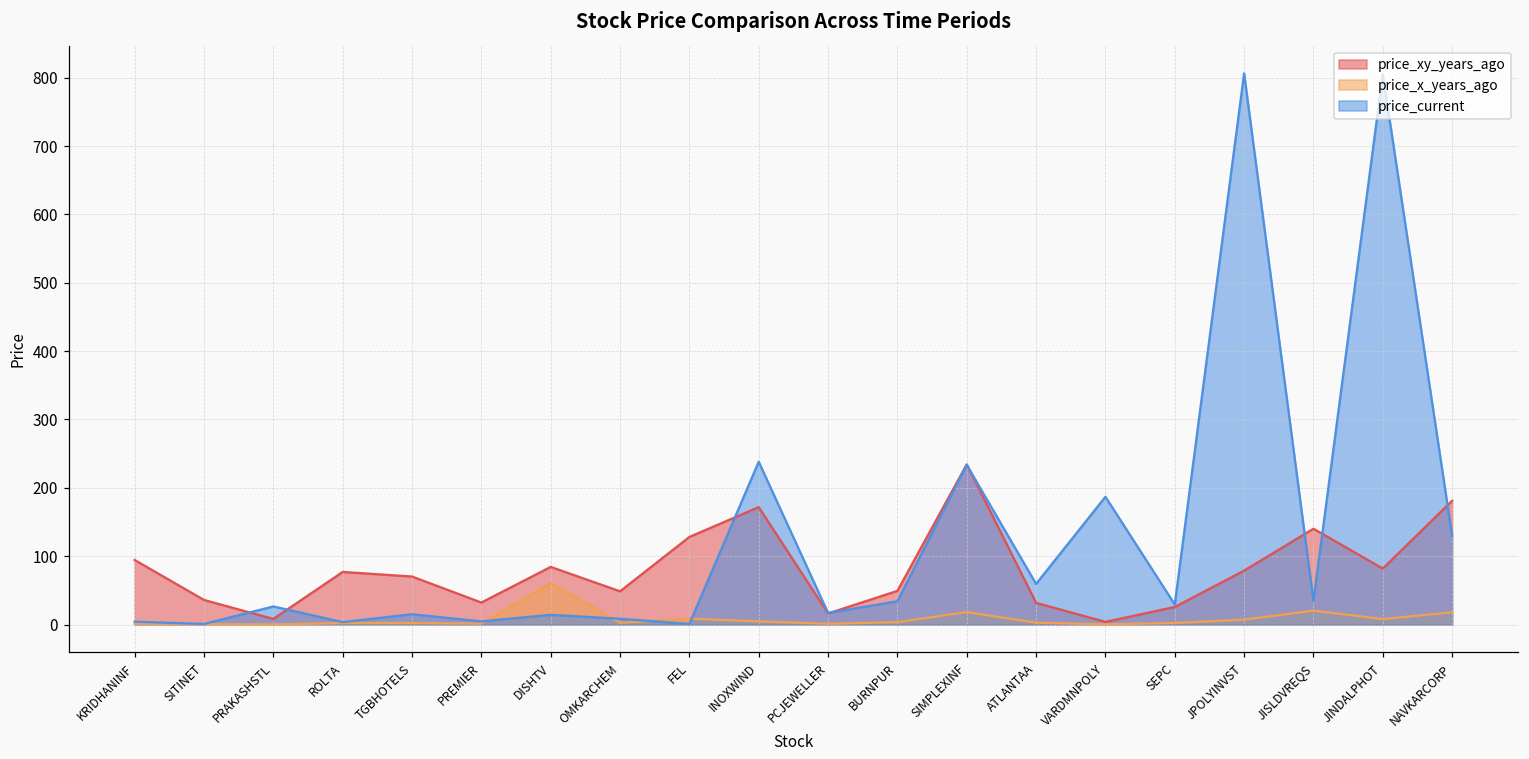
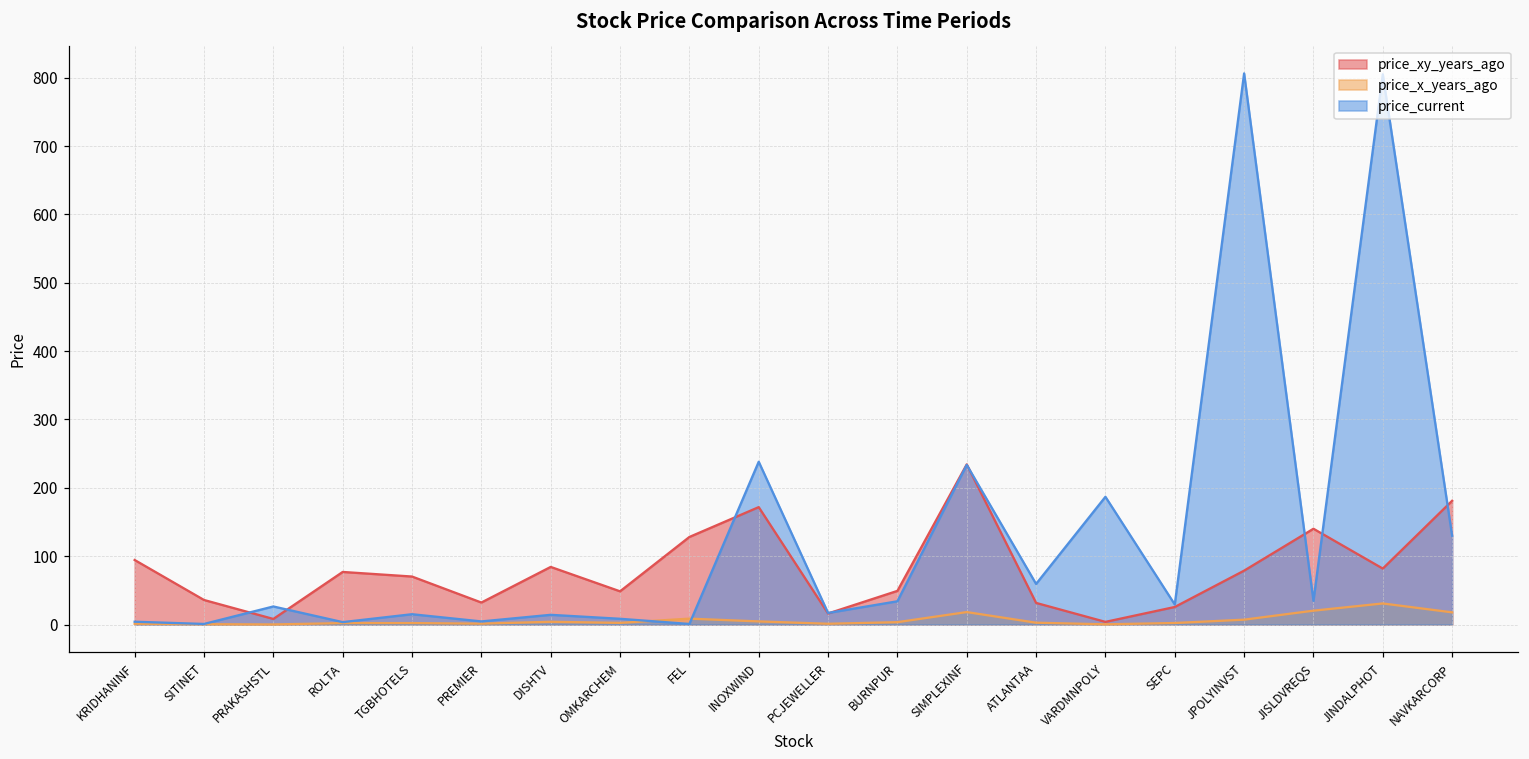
  {
    "price_xy_years_ago": {
      "KRIDHANINF": 90,
      "SITINET": 40,
      "PRAKASHSTL": 10,
      "ROLTA": 80,
      "TGBHOTELS": 70,
      "PREMIER": 30,
      "DISHTV": 80,
      "OMKARCHEM": 50,
      "FEL": 130,
      "INOXWIND": 170,
      "BURNPUR": 50,
      "ATLANTAA": 30,
      "JPOLYINVST": 80,
      "JISLDVREQS": 140,
      "JINDALPHOT": 80,
      "NAVKARCORP": 180
    },
    "price_x_years_ago": {
      "PRAKASHSTL": 0,
      "TGBHOTELS": 0,
-     "DISHTV": 60,
+     "DISHTV": 0,
      "OMKARCHEM": 0,
      "FEL": 10,
      "INOXWIND": 0,
      "PCJEWELLER": 0,
      "BURNPUR": 0,
      "SIMPLEXINF": 20,
      "ATLANTAA": 0,
      "SEPC": 0,
      "JPOLYINVST": 10,
      "JISLDVREQS": 20,
-     "JINDALPHOT": 10,
+     "JINDALPHOT": 30,
      "NAVKARCORP": 20
    },
    "price_current": {
      "PRAKASHSTL": 30,
      "TGBHOTELS": 20,
      "DISHTV": 10,
      "OMKARCHEM": 10,
      "FEL": 0,
      "INOXWIND": 240,
      "BURNPUR": 30,
      "ATLANTAA": 60,
      "VARDMNPOLY": 190,
      "JPOLYINVST": 810,
      "JISLDVREQS": 30,
      "NAVKARCORP": 130
    }
  }
